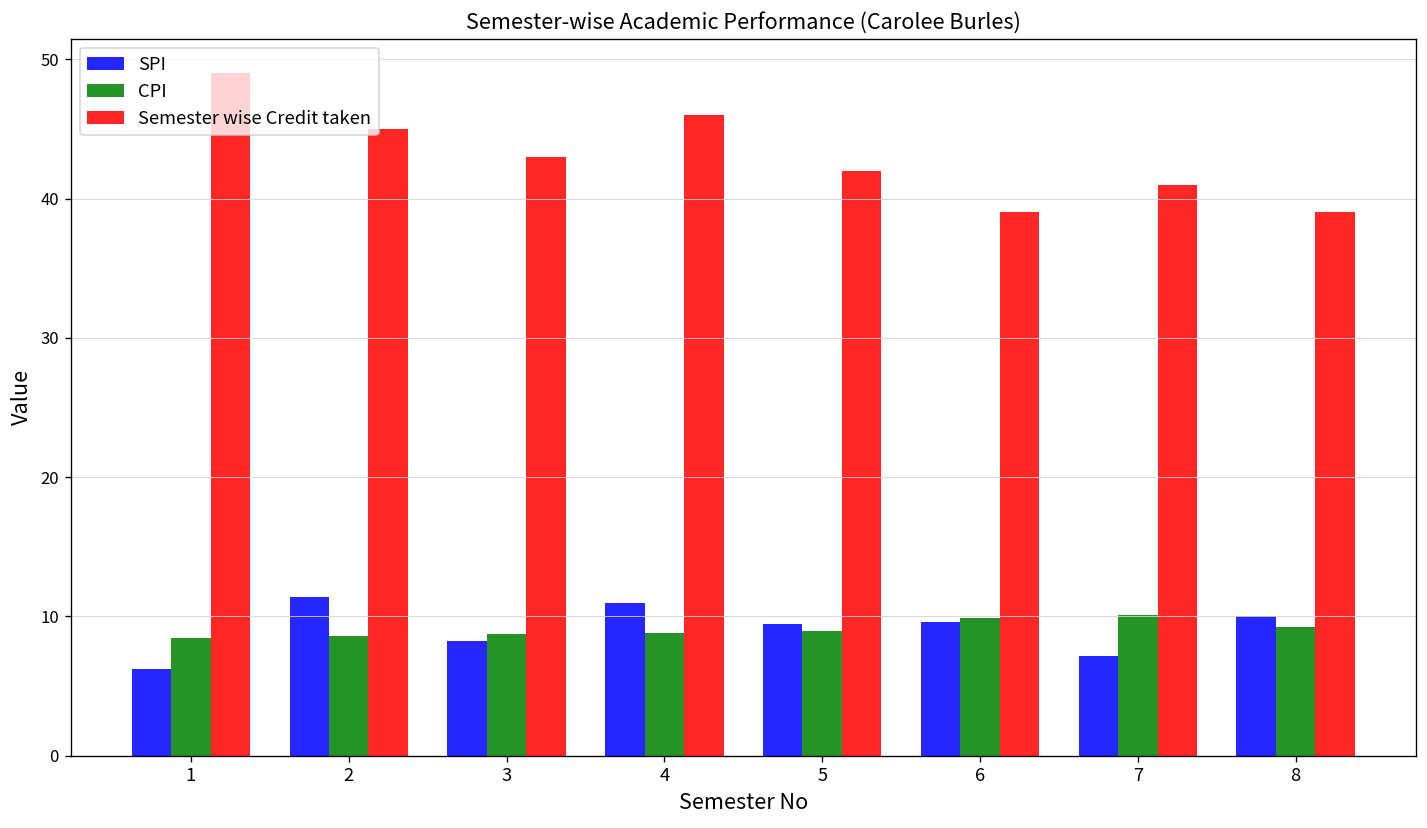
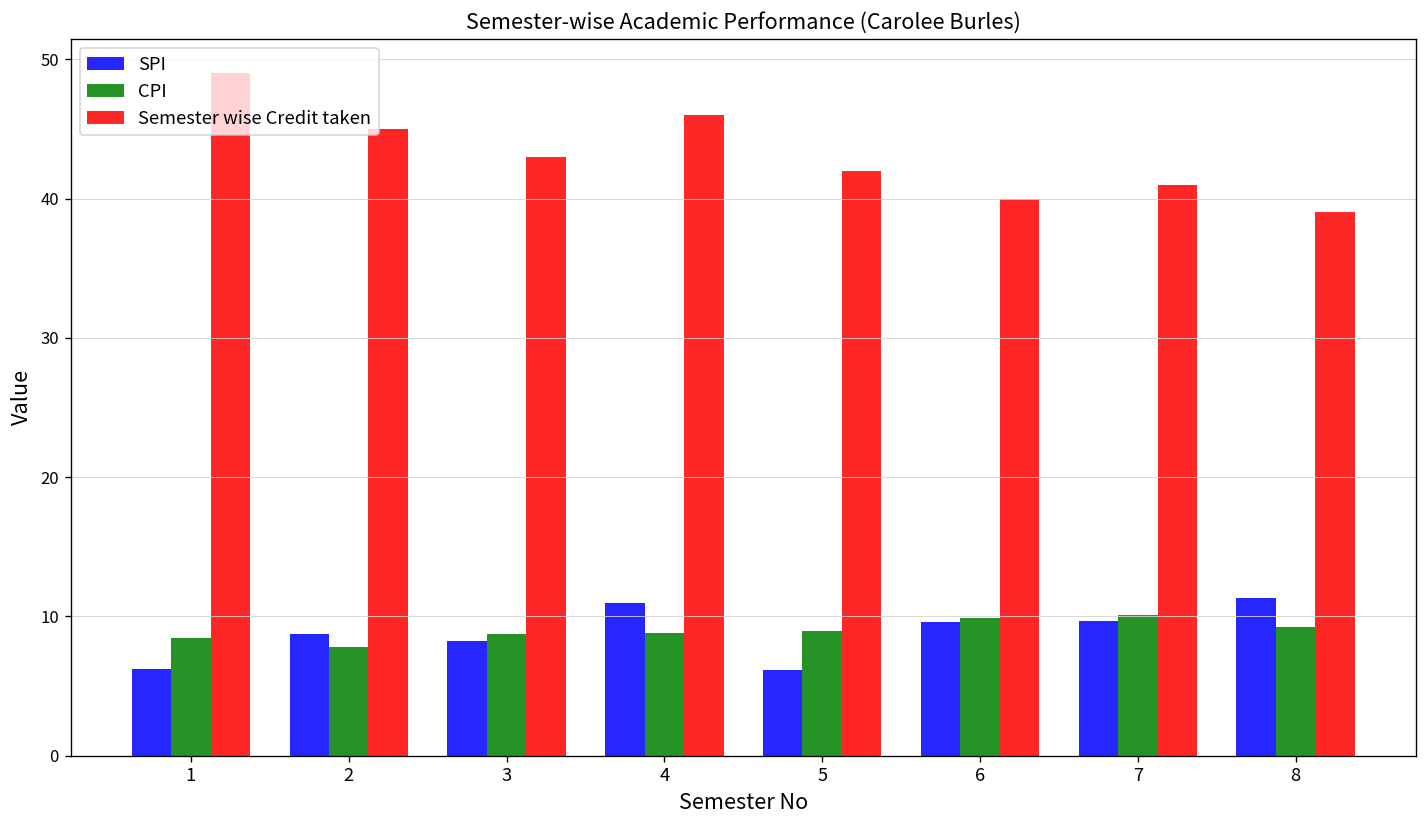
  {
    "SPI": {
      "1": 6.2,
-     "2": 11.4,
+     "2": 8.7,
      "3": 8.2,
      "4": 10.9,
-     "5": 9.4,
+     "5": 6.2,
      "6": 9.6,
-     "7": 7.1,
-     "8": 10.0
+     "7": 9.7,
+     "8": 11.3
    },
    "CPI": {
      "1": 8.5,
-     "2": 8.6,
+     "2": 7.8,
      "3": 8.7,
      "4": 8.8,
      "5": 8.9,
      "6": 9.9,
      "7": 10.1,
      "8": 9.2
    },
    "Semester wise Credit taken": {
      "2": 45,
      "3": 43,
      "4": 46,
      "5": 42,
-     "6": 39,
+     "6": 40,
      "7": 41,
      "8": 39
    }
  }
